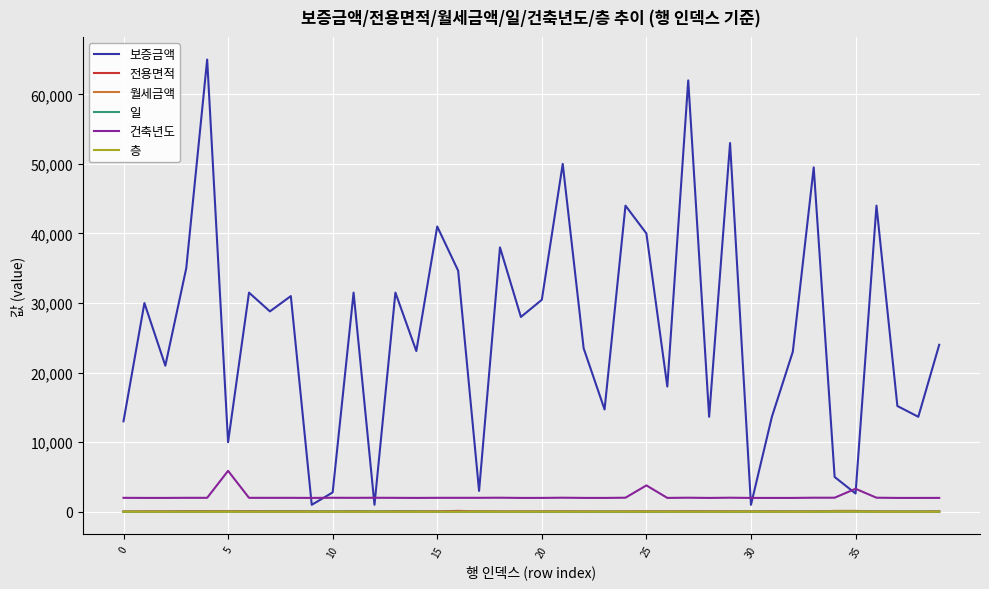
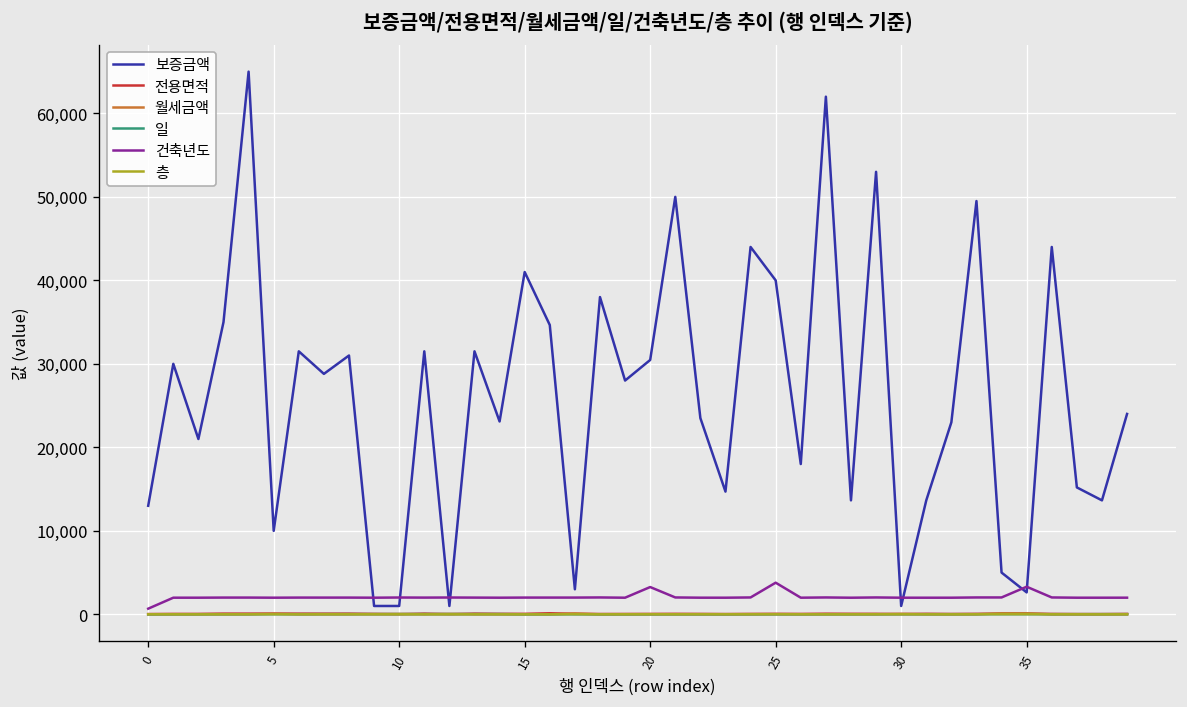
  {
    "보증금액": {
      "0": "13,000",
      "5": "10,000",
-     "10": "3,000",
+     "10": "1,000",
      "15": "41,000",
      "20": "30,000",
      "25": "40,000",
      "30": "1,000",
      "35": "3,000"
    },
    "건축년도": {
-     "0": "2,000",
-     "5": "6,000",
+     "0": "1,000",
+     "5": "2,000",
      "10": "2,000",
      "15": "2,000",
-     "20": "2,000",
+     "20": "3,000",
      "25": "4,000",
      "30": "2,000",
      "35": "3,000"
    }
  }
